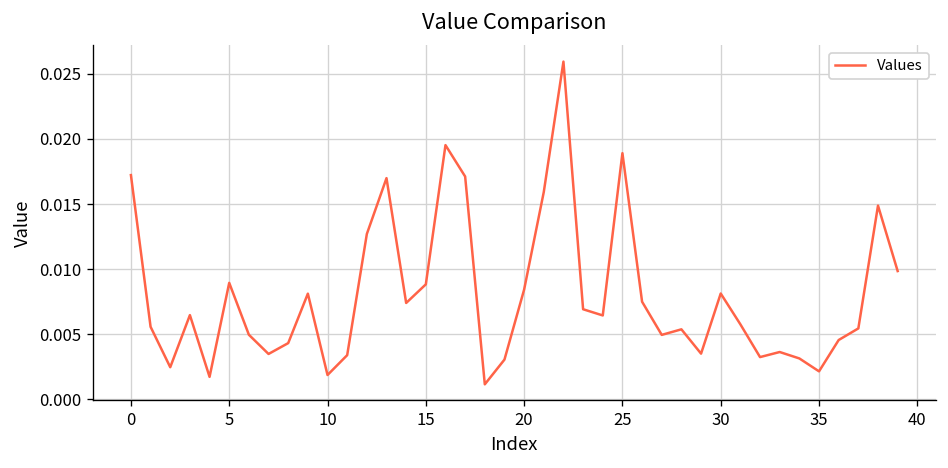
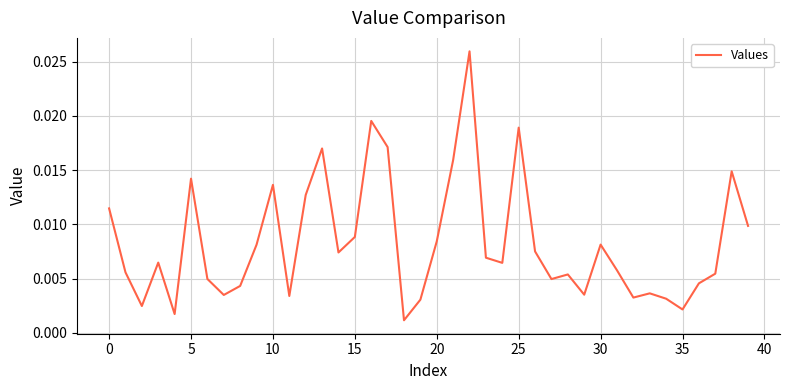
  {
-   "0": 0.0172,
-   "5": 0.0089,
-   "10": 0.0019,
+   "0": 0.0115,
+   "5": 0.0142,
+   "10": 0.0136,
    "15": 0.0088,
    "20": 0.0084,
    "25": 0.0189,
    "30": 0.0081,
    "35": 0.0021
  }
